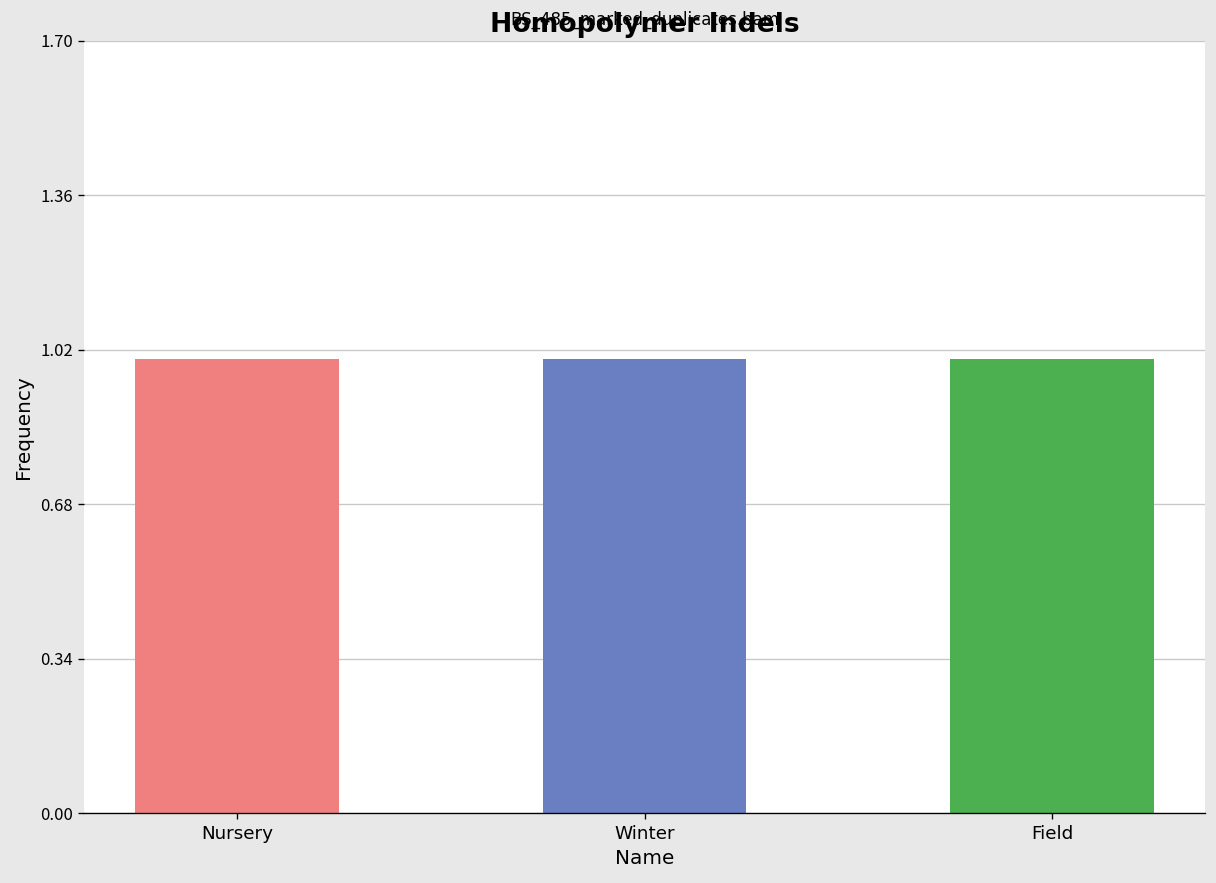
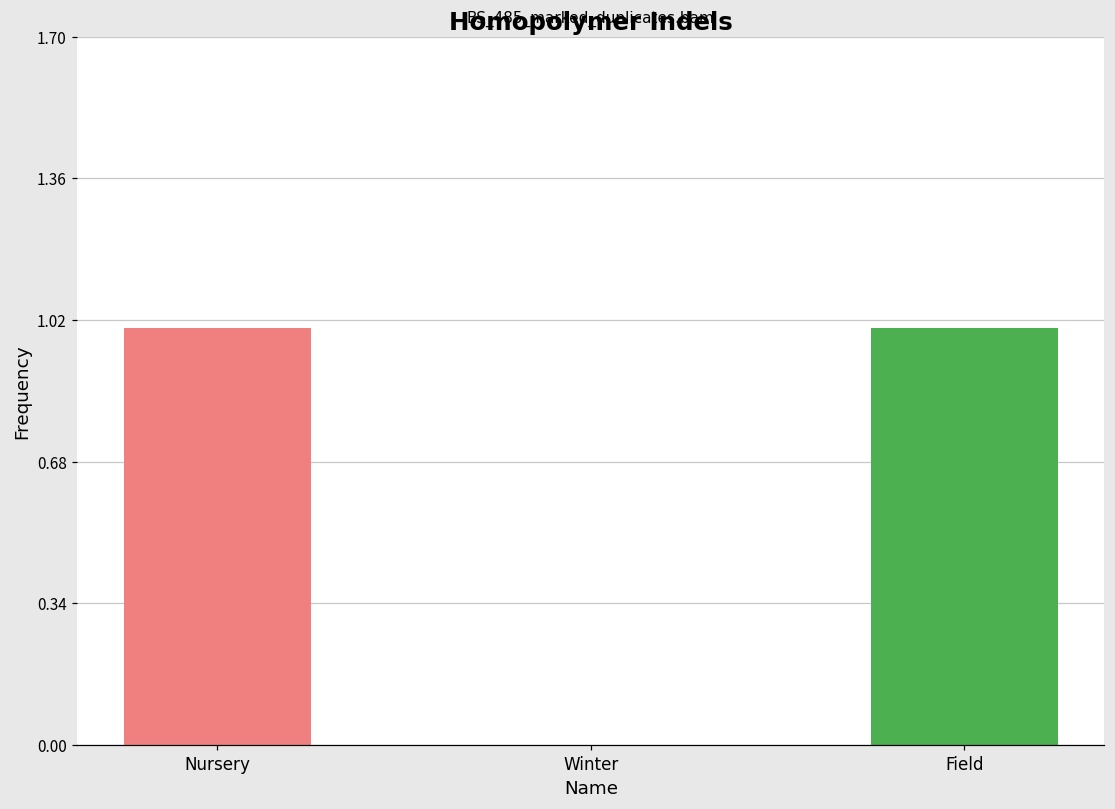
  {
    "Nursery": 1,
-   "Winter": 1,
+   "Winter": 0,
    "Field": 1
  }
